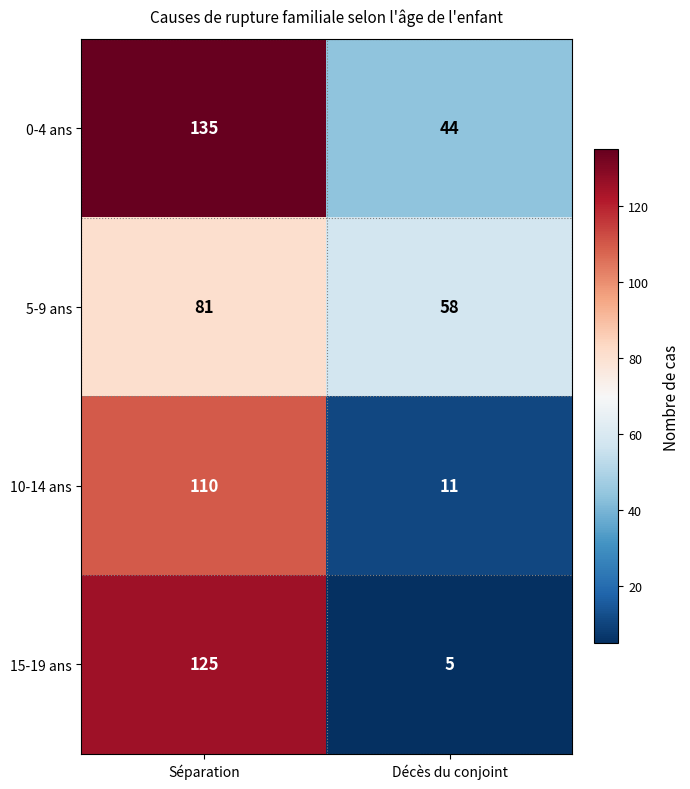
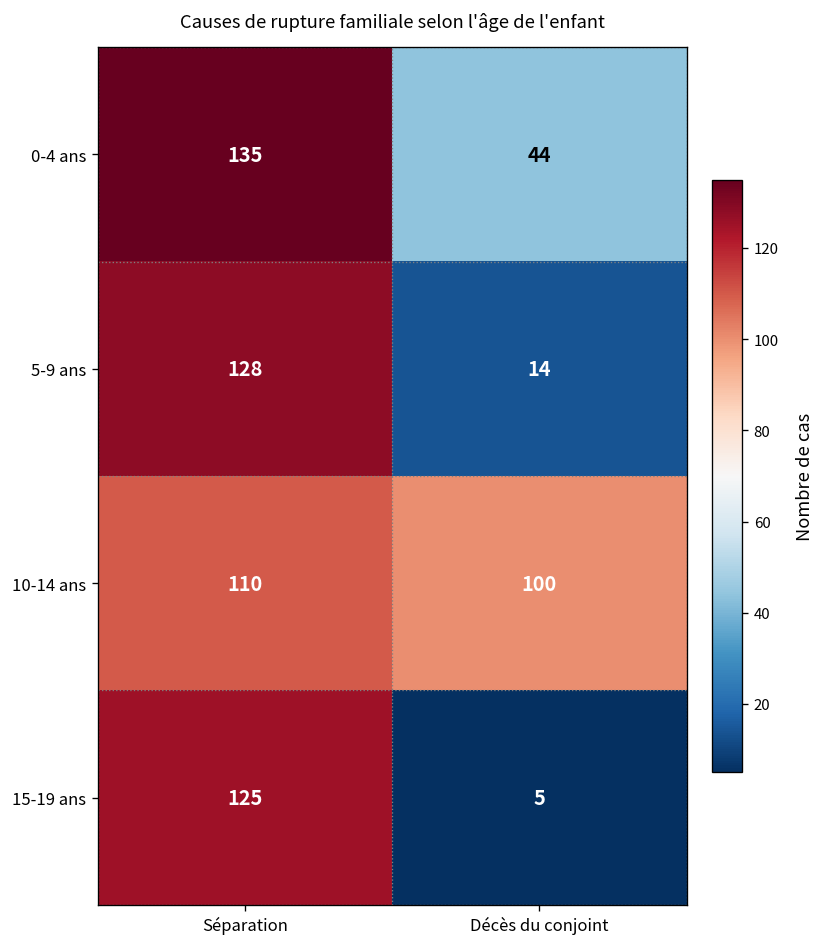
  {
    "0-4 ans": {
      "Séparation": 135,
      "Décès du conjoint": 44
    },
    "5-9 ans": {
-     "Séparation": 81,
-     "Décès du conjoint": 58
+     "Séparation": 128,
+     "Décès du conjoint": 14
    },
    "10-14 ans": {
      "Séparation": 110,
-     "Décès du conjoint": 11
+     "Décès du conjoint": 100
    },
    "15-19 ans": {
      "Séparation": 125,
      "Décès du conjoint": 5
    }
  }
